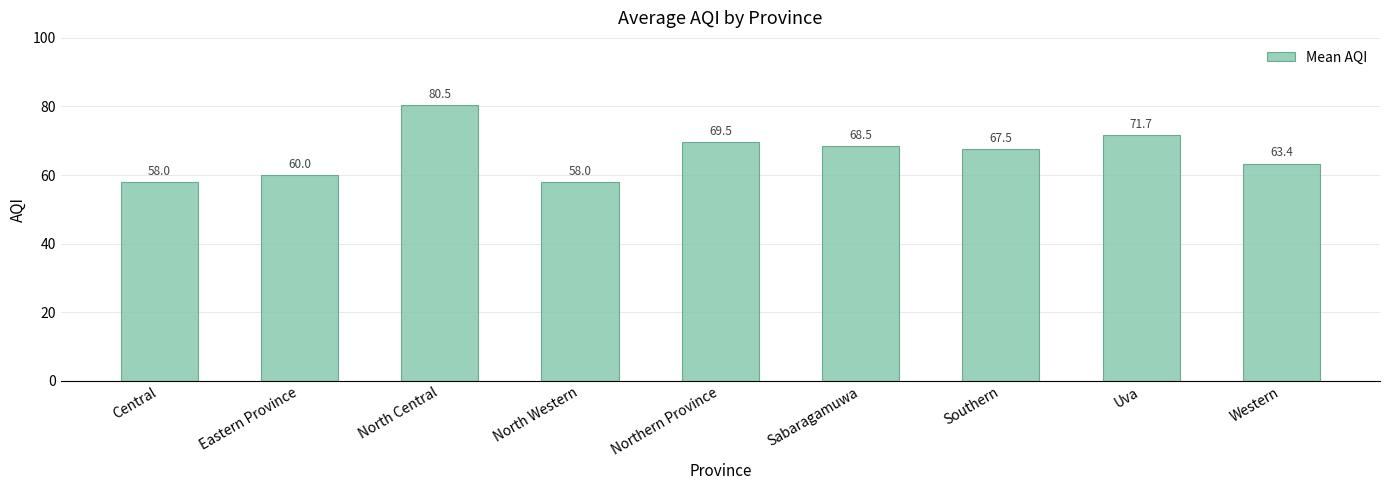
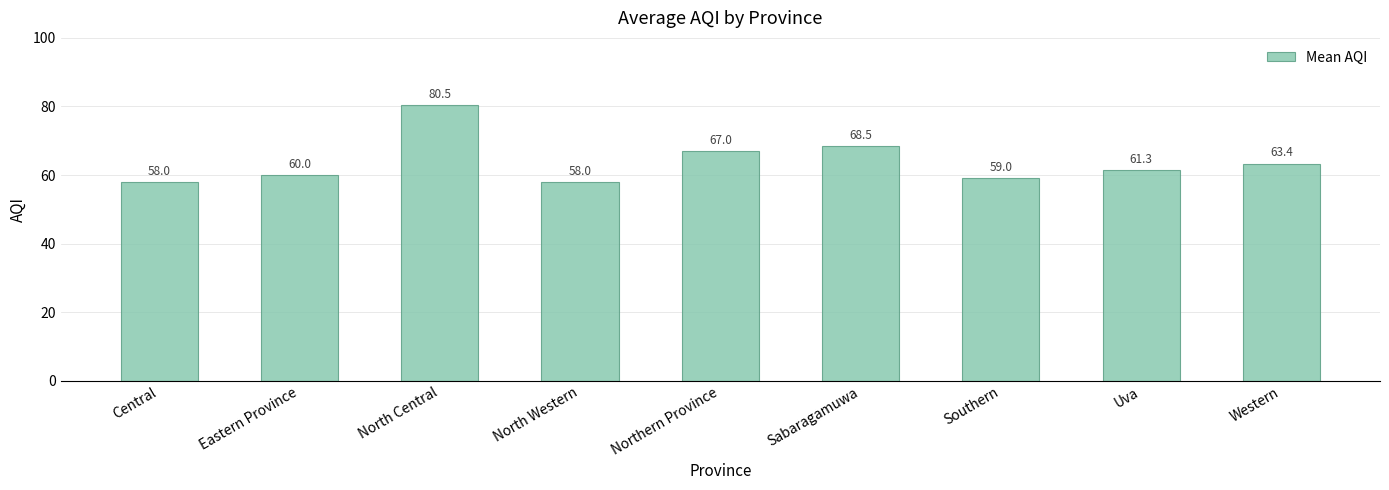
  {
    "Central": 58.0,
    "Eastern Province": 60.0,
    "North Central": 80.5,
    "North Western": 58.0,
-   "Northern Province": 69.5,
+   "Northern Province": 67.0,
    "Sabaragamuwa": 68.5,
-   "Southern": 67.5,
-   "Uva": 71.7,
+   "Southern": 59.0,
+   "Uva": 61.3,
    "Western": 63.4
  }
